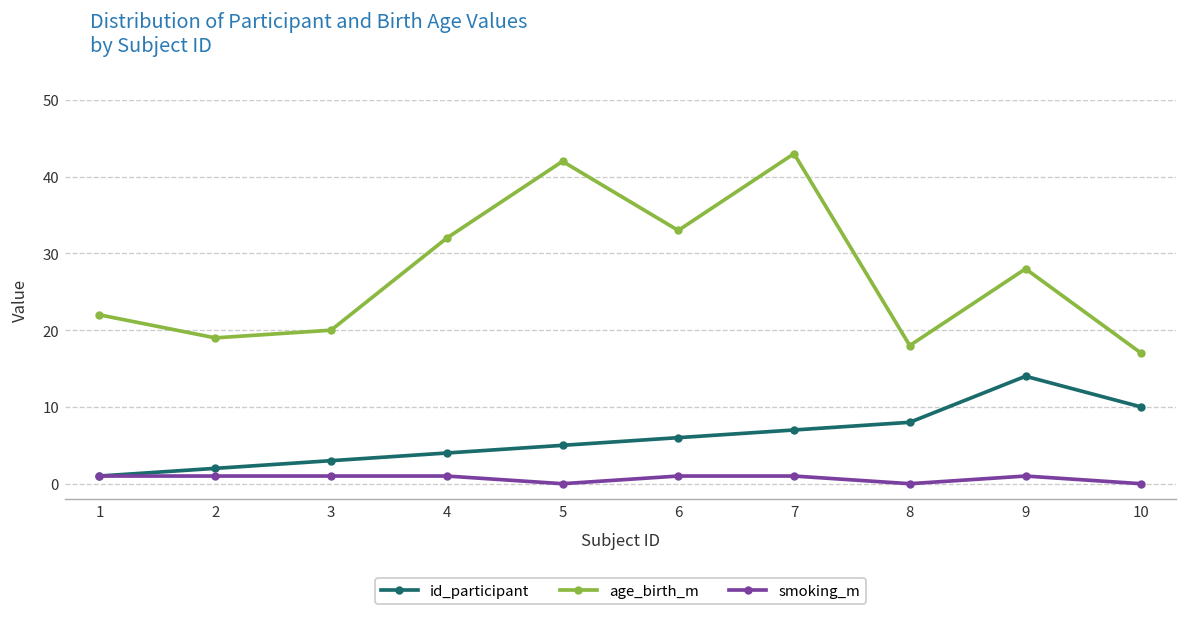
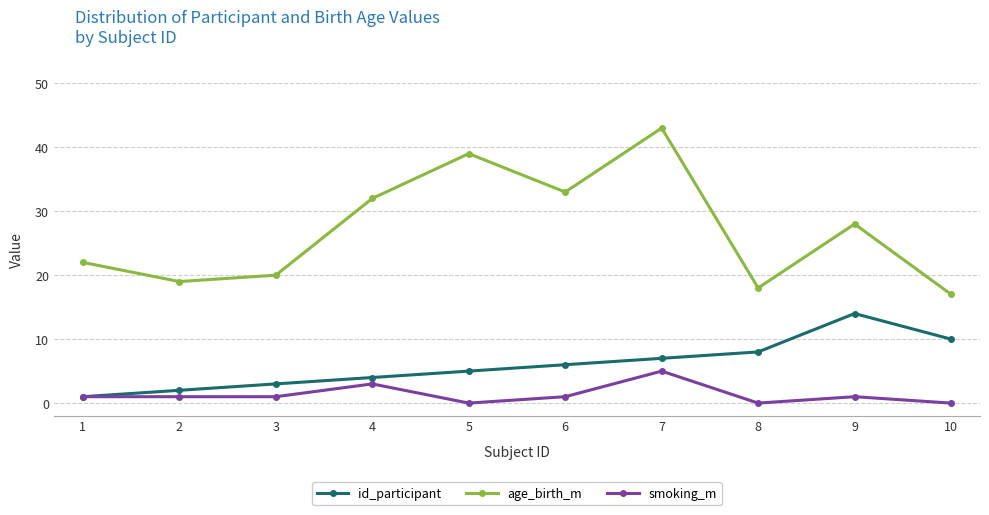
  {
    "id_participant": {
      "2": 2,
      "3": 3,
      "4": 4,
      "5": 5,
      "6": 6,
      "7": 7,
      "8": 8,
      "9": 14,
      "10": 10
    },
    "age_birth_m": {
      "1": 22,
      "2": 19,
      "3": 20,
      "4": 32,
-     "5": 42,
+     "5": 39,
      "6": 33,
      "7": 43,
      "8": 18,
      "9": 28,
      "10": 17
    },
    "smoking_m": {
      "2": 1,
      "3": 1,
-     "4": 1,
+     "4": 3,
      "5": 0,
      "6": 1,
-     "7": 1,
+     "7": 5,
      "8": 0,
      "9": 1,
      "10": 0
    }
  }
